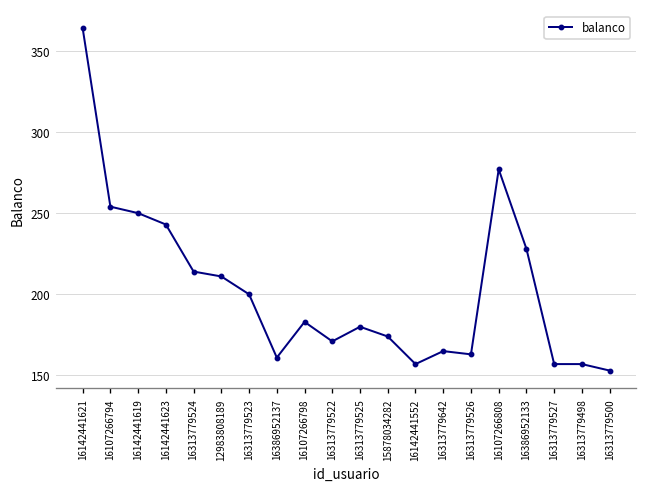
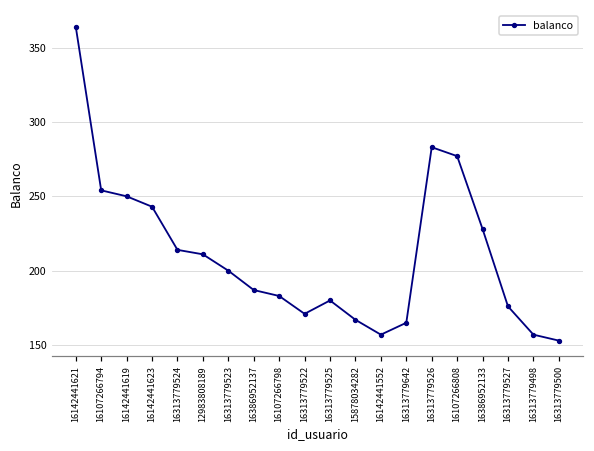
  {
    "16142441621": 364,
    "16107266794": 254,
    "16142441619": 250,
    "16142441623": 243,
    "16313779524": 214,
    "12983808189": 211,
    "16313779523": 200,
-   "16386952137": 161,
+   "16386952137": 187,
    "16107266798": 183,
    "16313779522": 171,
    "16313779525": 180,
-   "15878034282": 174,
+   "15878034282": 167,
    "16142441552": 157,
    "16313779642": 165,
-   "16313779526": 163,
+   "16313779526": 283,
    "16107266808": 277,
    "16386952133": 228,
-   "16313779527": 157,
+   "16313779527": 176,
    "16313779498": 157,
    "16313779500": 153
  }
